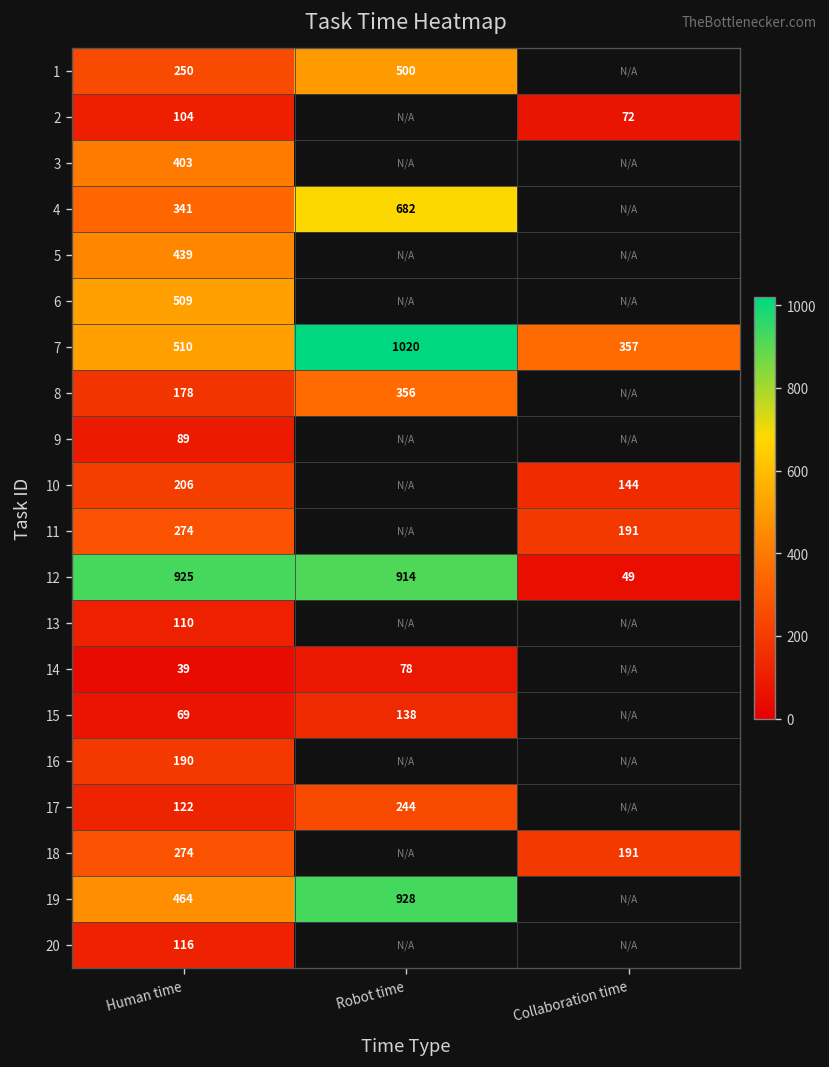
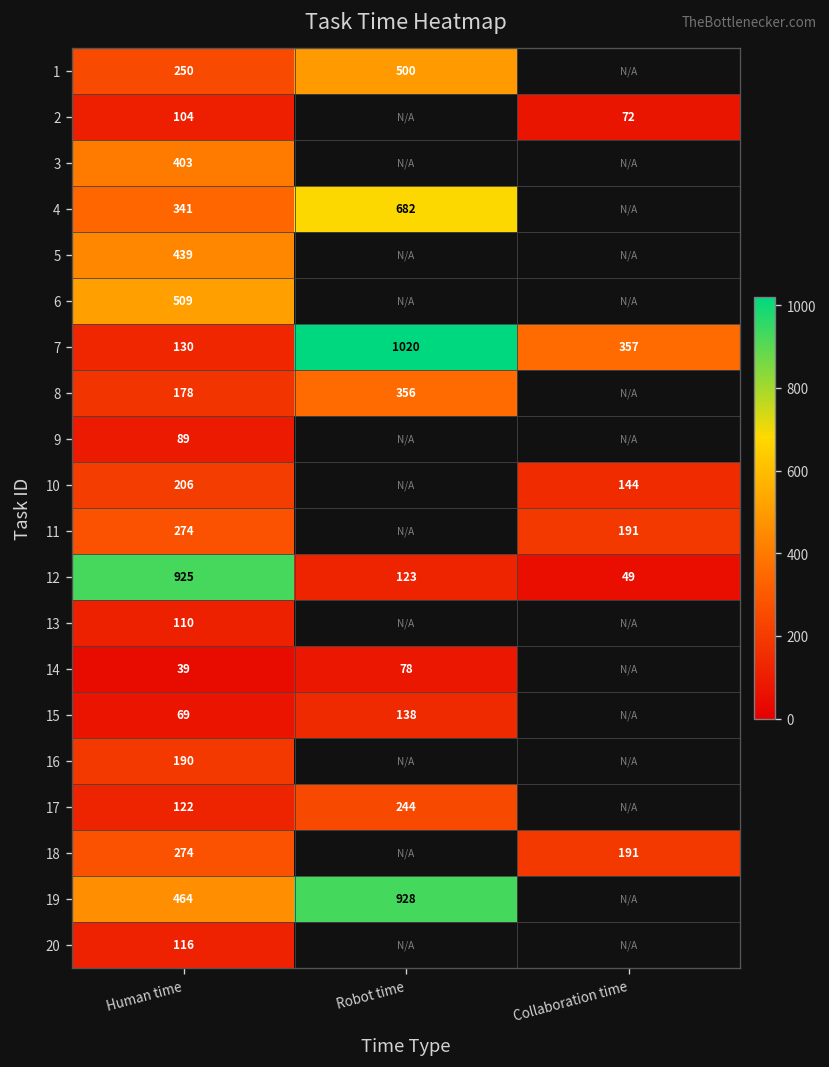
  {
    "1": {
      "Human time": 250,
      "Robot time": 500
    },
    "2": {
      "Human time": 104,
      "Collaboration time": 72
    },
    "3": {
      "Human time": 403
    },
    "4": {
      "Human time": 341,
      "Robot time": 682
    },
    "5": {
      "Human time": 439
    },
    "6": {
      "Human time": 509
    },
    "7": {
-     "Human time": 510,
+     "Human time": 130,
      "Robot time": 1020,
      "Collaboration time": 357
    },
    "8": {
      "Human time": 178,
      "Robot time": 356
    },
    "9": {
      "Human time": 89
    },
    "10": {
      "Human time": 206,
      "Collaboration time": 144
    },
    "11": {
      "Human time": 274,
      "Collaboration time": 191
    },
    "12": {
      "Human time": 925,
-     "Robot time": 914,
+     "Robot time": 123,
      "Collaboration time": 49
    },
    "13": {
      "Human time": 110
    },
    "14": {
      "Human time": 39,
      "Robot time": 78
    },
    "15": {
      "Human time": 69,
      "Robot time": 138
    },
    "16": {
      "Human time": 190
    },
    "17": {
      "Human time": 122,
      "Robot time": 244
    },
    "18": {
      "Human time": 274,
      "Collaboration time": 191
    },
    "19": {
      "Human time": 464,
      "Robot time": 928
    },
    "20": {
      "Human time": 116
    }
  }
